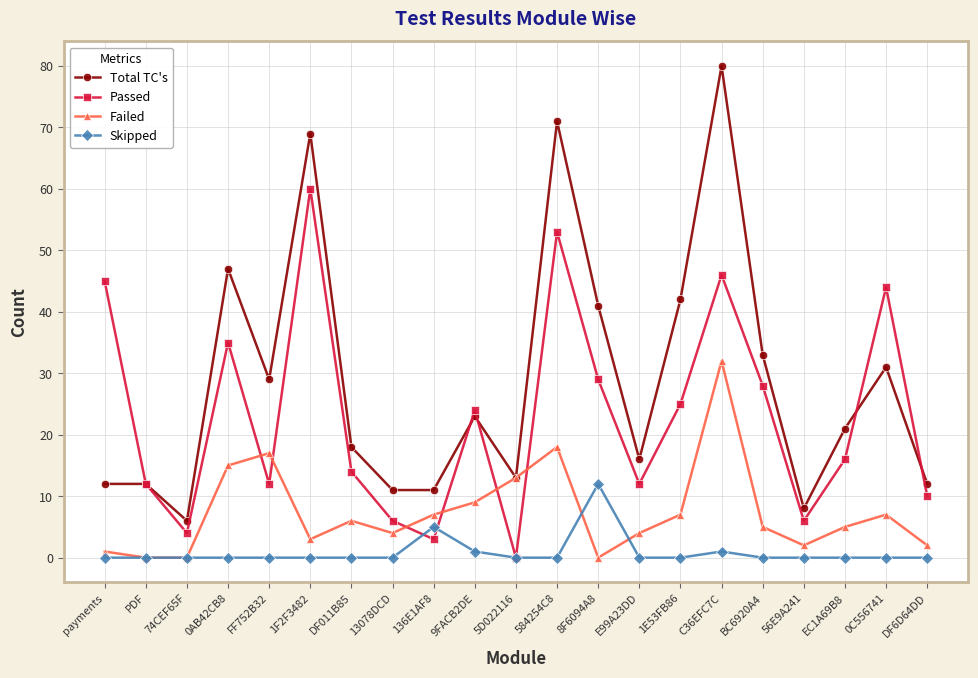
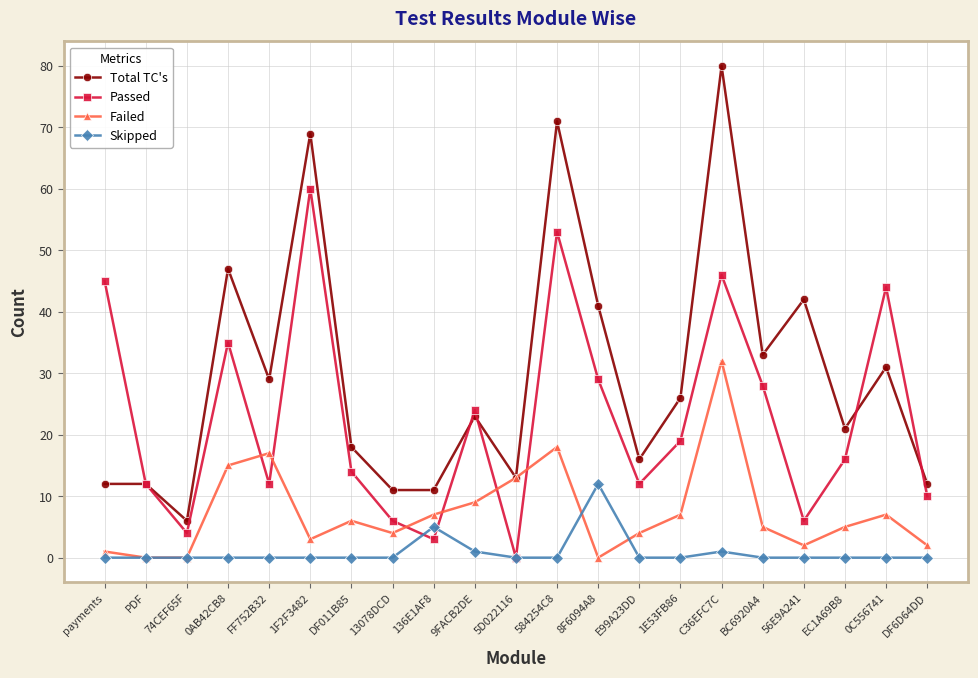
  {
    "Total TC's": {
      "payments": 12,
      "74CEF65F": 6,
      "0AB42CB8": 47,
      "FF752B32": 29,
      "1F2F3482": 69,
      "DF011B85": 18,
      "13078DCD": 11,
      "136E1AF8": 11,
      "9FACB2DE": 23,
      "584254C8": 71,
      "8F6094A8": 41,
      "E99A23DD": 16,
-     "1E53FB86": 42,
+     "1E53FB86": 26,
      "C36EFC7C": 80,
      "BC6920A4": 33,
-     "56E9A241": 8,
+     "56E9A241": 42,
      "EC1A69B8": 21,
      "0C556741": 31,
      "DF6D64DD": 12
    },
    "Passed": {
      "payments": 45,
      "74CEF65F": 4,
      "0AB42CB8": 35,
      "FF752B32": 12,
      "1F2F3482": 60,
      "DF011B85": 14,
      "13078DCD": 6,
      "136E1AF8": 3,
      "9FACB2DE": 24,
      "584254C8": 53,
      "8F6094A8": 29,
      "E99A23DD": 12,
-     "1E53FB86": 25,
+     "1E53FB86": 19,
      "C36EFC7C": 46,
      "BC6920A4": 28,
      "56E9A241": 6,
      "EC1A69B8": 16,
      "0C556741": 44,
      "DF6D64DD": 10
    },
    "Failed": {
      "payments": 1,
      "0AB42CB8": 15,
      "FF752B32": 17,
      "1F2F3482": 3,
      "DF011B85": 6,
      "13078DCD": 4,
      "136E1AF8": 7,
      "9FACB2DE": 9,
      "584254C8": 18,
      "8F6094A8": 0,
      "E99A23DD": 4,
      "1E53FB86": 7,
      "C36EFC7C": 32,
      "BC6920A4": 5,
      "56E9A241": 2,
      "EC1A69B8": 5,
      "0C556741": 7,
      "DF6D64DD": 2
    },
    "Skipped": {
      "payments": 0,
      "0AB42CB8": 0,
      "FF752B32": 0,
      "1F2F3482": 0,
      "DF011B85": 0,
      "13078DCD": 0,
      "136E1AF8": 5,
      "9FACB2DE": 1,
      "584254C8": 0,
      "8F6094A8": 12,
      "E99A23DD": 0,
      "1E53FB86": 0,
      "C36EFC7C": 1,
      "BC6920A4": 0,
      "56E9A241": 0,
      "EC1A69B8": 0,
      "0C556741": 0,
      "DF6D64DD": 0
    }
  }
